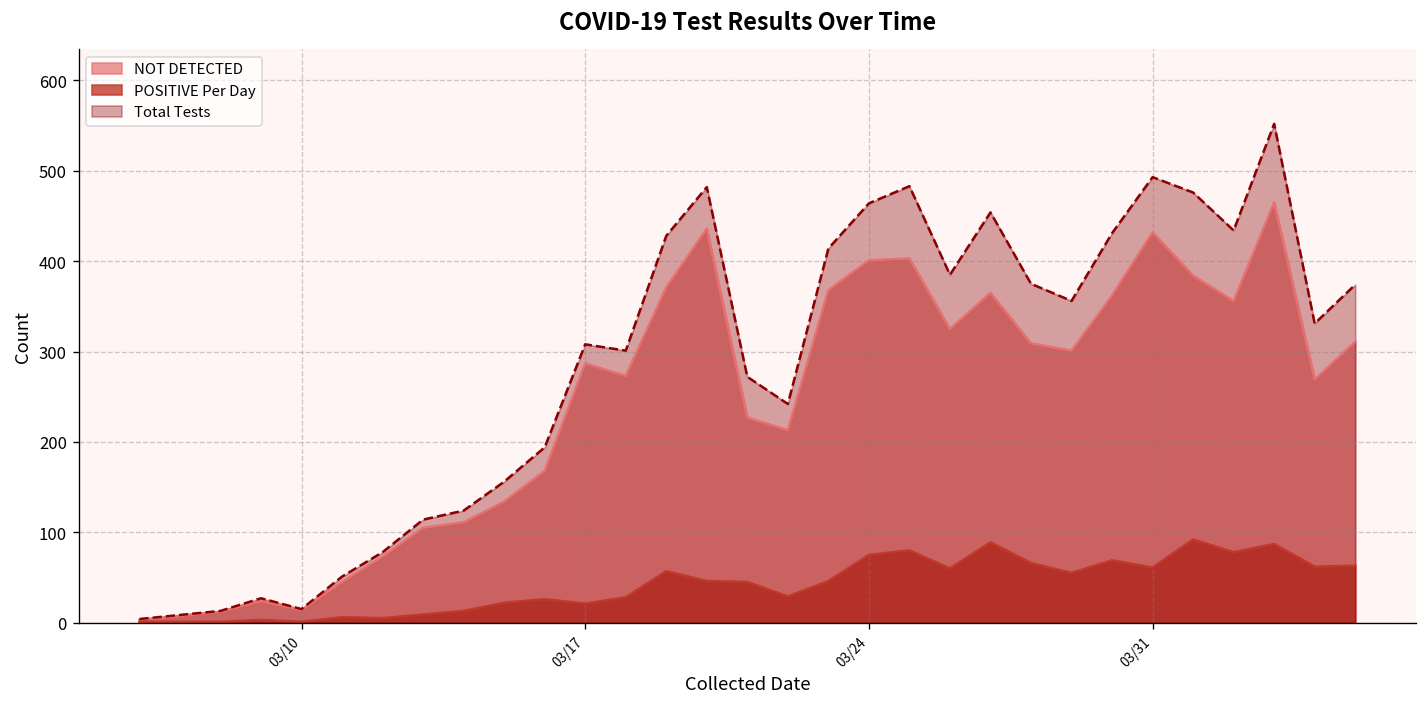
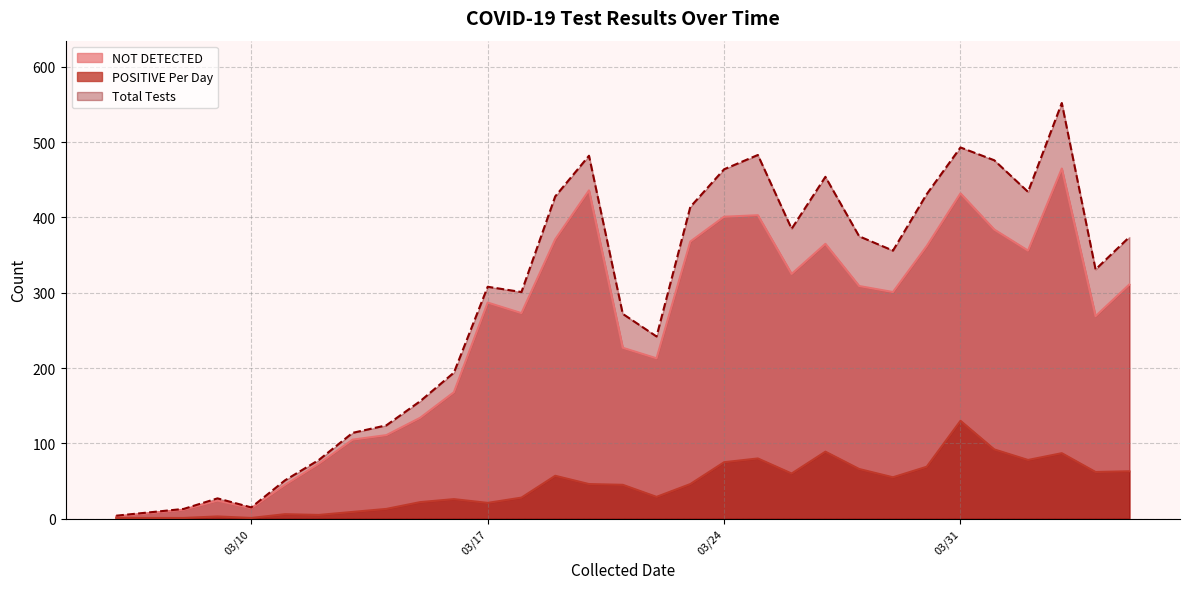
  {
    "POSITIVE Per Day": {
      "03/10": 0,
      "03/17": 20,
      "03/24": 80,
-     "03/31": 60
+     "03/31": 130
    }
  }
